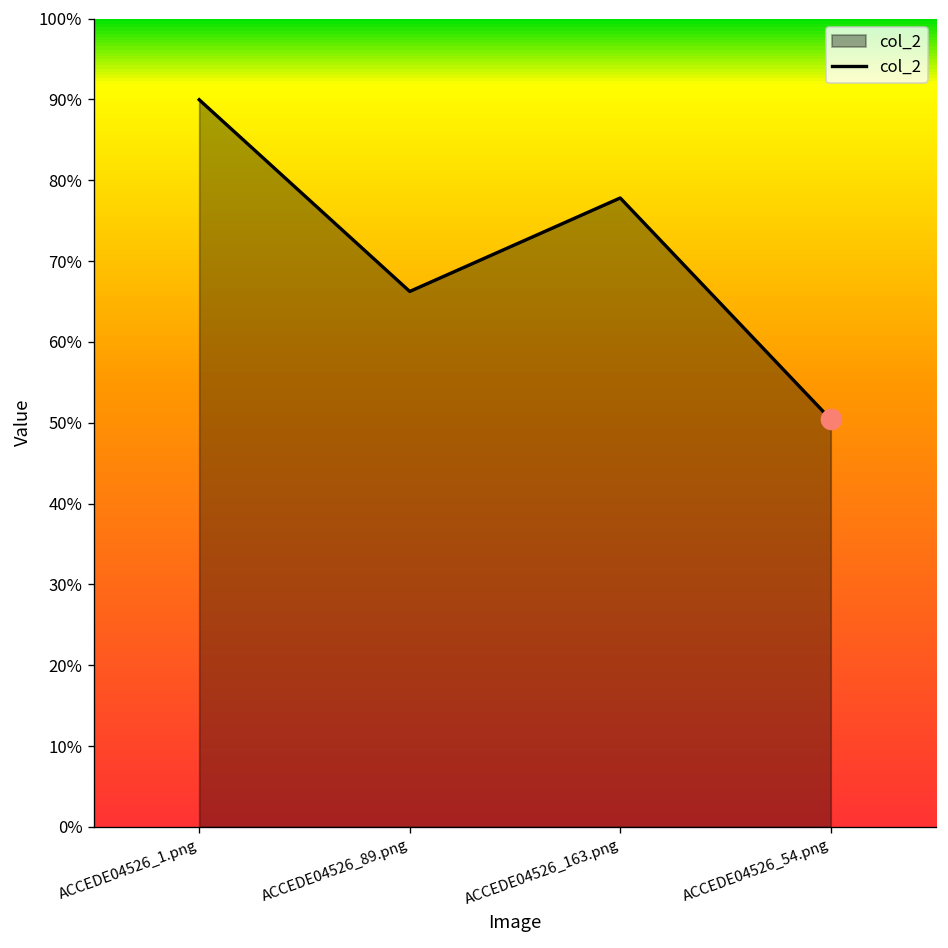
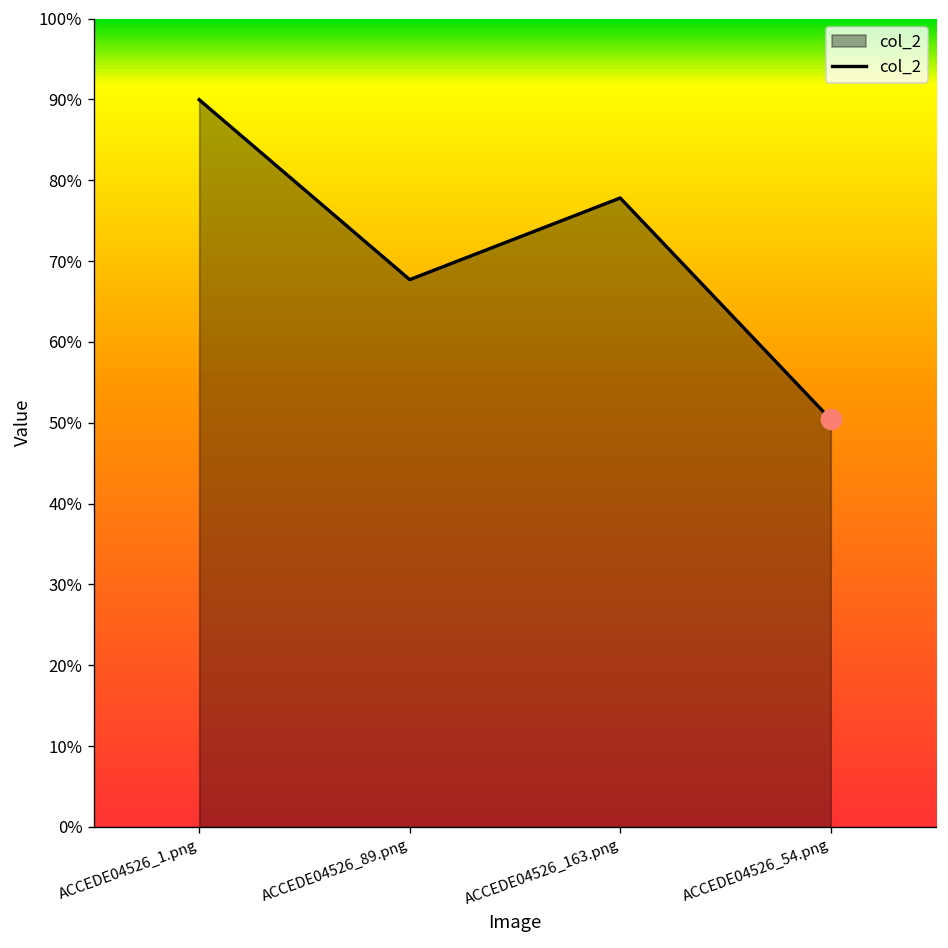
  {
    "col_2": {
      "ACCEDE04526_1.png": "90%",
-     "ACCEDE04526_89.png": "66%",
+     "ACCEDE04526_89.png": "68%",
      "ACCEDE04526_163.png": "78%"
    }
  }
